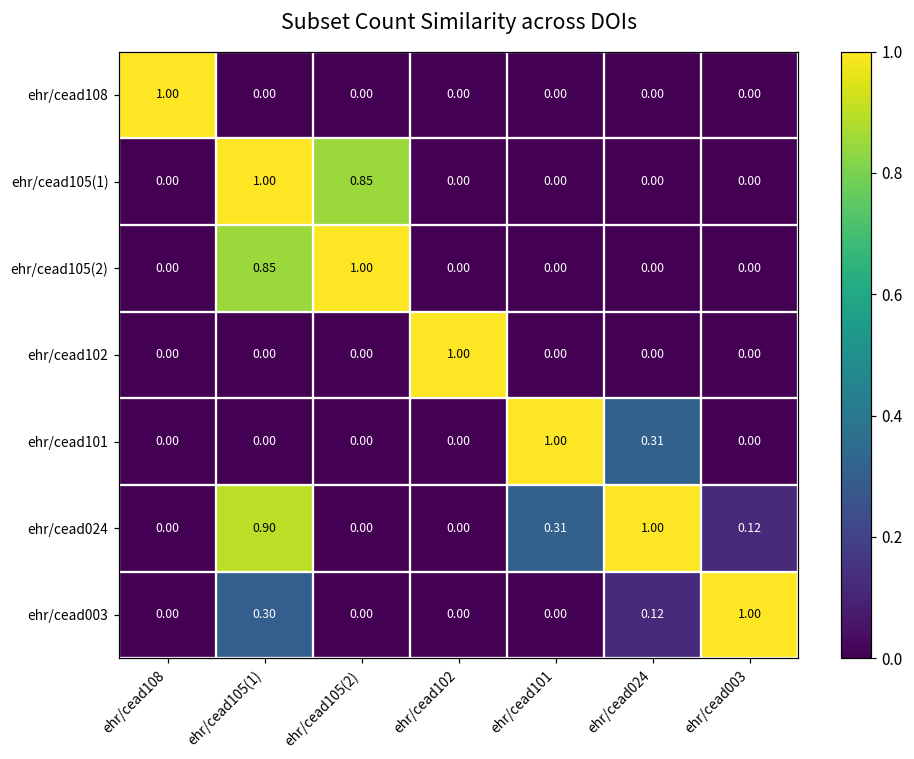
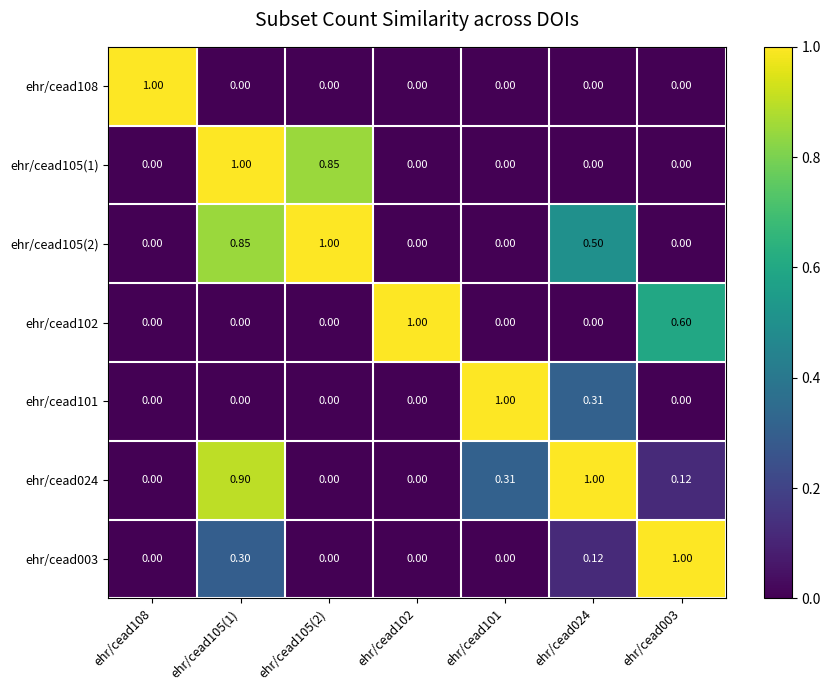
  {
    "ehr/cead108": {
      "ehr/cead108": 1.00,
      "ehr/cead105(1)": 0.00,
      "ehr/cead105(2)": 0.00,
      "ehr/cead102": 0.00,
      "ehr/cead101": 0.00,
      "ehr/cead024": 0.00,
      "ehr/cead003": 0.00
    },
    "ehr/cead105(1)": {
      "ehr/cead108": 0.00,
      "ehr/cead105(1)": 1.00,
      "ehr/cead105(2)": 0.85,
      "ehr/cead102": 0.00,
      "ehr/cead101": 0.00,
      "ehr/cead024": 0.00,
      "ehr/cead003": 0.00
    },
    "ehr/cead105(2)": {
      "ehr/cead108": 0.00,
      "ehr/cead105(1)": 0.85,
      "ehr/cead105(2)": 1.00,
      "ehr/cead102": 0.00,
      "ehr/cead101": 0.00,
-     "ehr/cead024": 0.00,
+     "ehr/cead024": 0.50,
      "ehr/cead003": 0.00
    },
    "ehr/cead102": {
      "ehr/cead108": 0.00,
      "ehr/cead105(1)": 0.00,
      "ehr/cead105(2)": 0.00,
      "ehr/cead102": 1.00,
      "ehr/cead101": 0.00,
      "ehr/cead024": 0.00,
-     "ehr/cead003": 0.00
+     "ehr/cead003": 0.60
    },
    "ehr/cead101": {
      "ehr/cead108": 0.00,
      "ehr/cead105(1)": 0.00,
      "ehr/cead105(2)": 0.00,
      "ehr/cead102": 0.00,
      "ehr/cead101": 1.00,
      "ehr/cead024": 0.31,
      "ehr/cead003": 0.00
    },
    "ehr/cead024": {
      "ehr/cead108": 0.00,
      "ehr/cead105(1)": 0.90,
      "ehr/cead105(2)": 0.00,
      "ehr/cead102": 0.00,
      "ehr/cead101": 0.31,
      "ehr/cead024": 1.00,
      "ehr/cead003": 0.12
    },
    "ehr/cead003": {
      "ehr/cead108": 0.00,
      "ehr/cead105(1)": 0.30,
      "ehr/cead105(2)": 0.00,
      "ehr/cead102": 0.00,
      "ehr/cead101": 0.00,
      "ehr/cead024": 0.12,
      "ehr/cead003": 1.00
    }
  }
